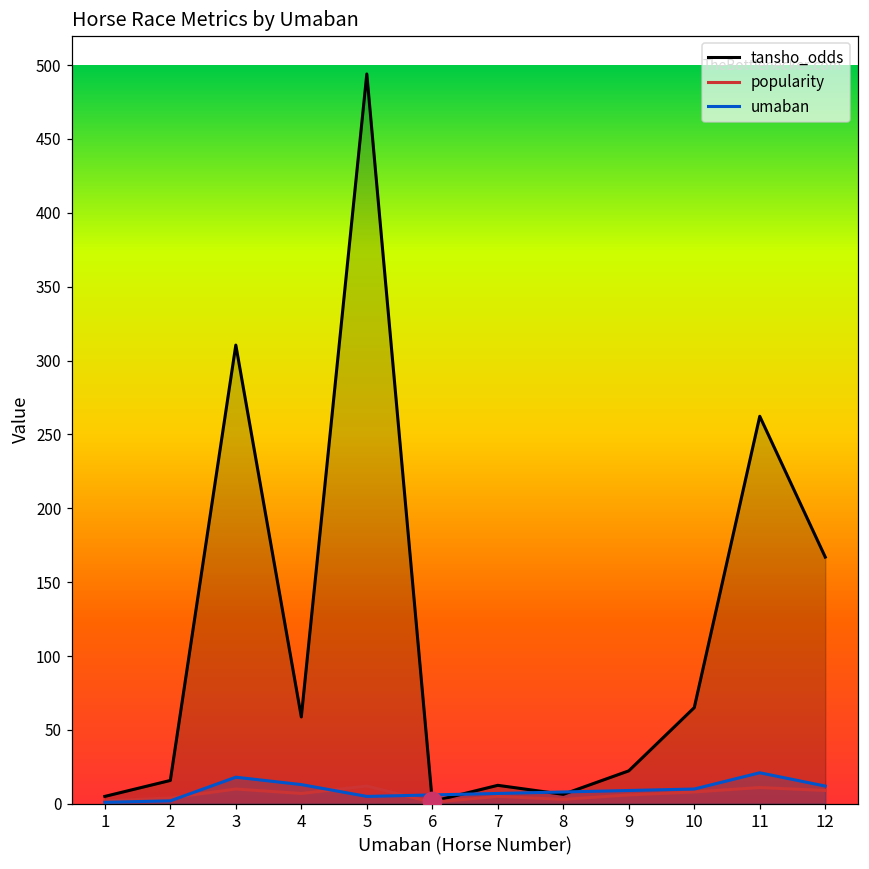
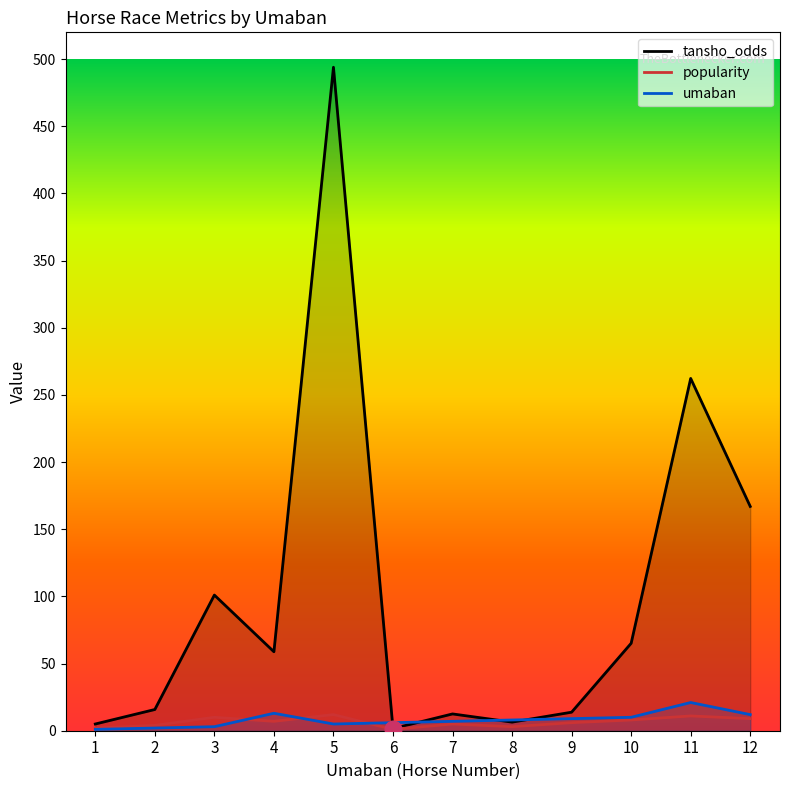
  {
    "tansho_odds": {
      "1": 5,
      "2": 16,
-     "3": 311,
+     "3": 101,
      "4": 59,
      "5": 494,
      "7": 13,
-     "9": 22,
+     "9": 14,
      "10": 65,
      "11": 262,
      "12": 167
    },
    "umaban": {
      "2": 2,
-     "3": 18,
+     "3": 3,
      "4": 13,
      "5": 5,
      "6": 6,
      "7": 7,
      "9": 9,
      "10": 10,
      "11": 21,
      "12": 12
    }
  }
